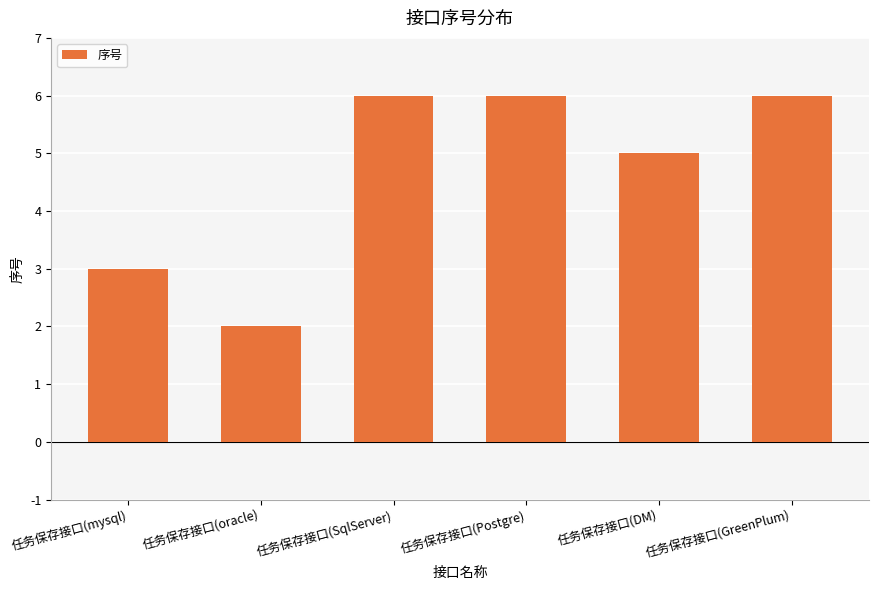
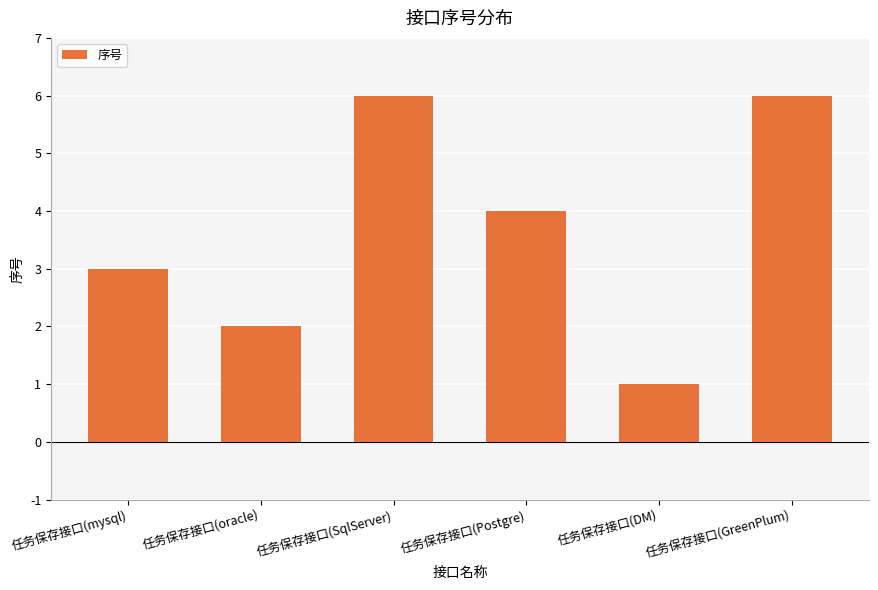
  {
    "任务保存接口(mysql)": 3,
    "任务保存接口(oracle)": 2,
    "任务保存接口(SqlServer)": 6,
-   "任务保存接口(Postgre)": 6,
-   "任务保存接口(DM)": 5,
+   "任务保存接口(Postgre)": 4,
+   "任务保存接口(DM)": 1,
    "任务保存接口(GreenPlum)": 6
  }
